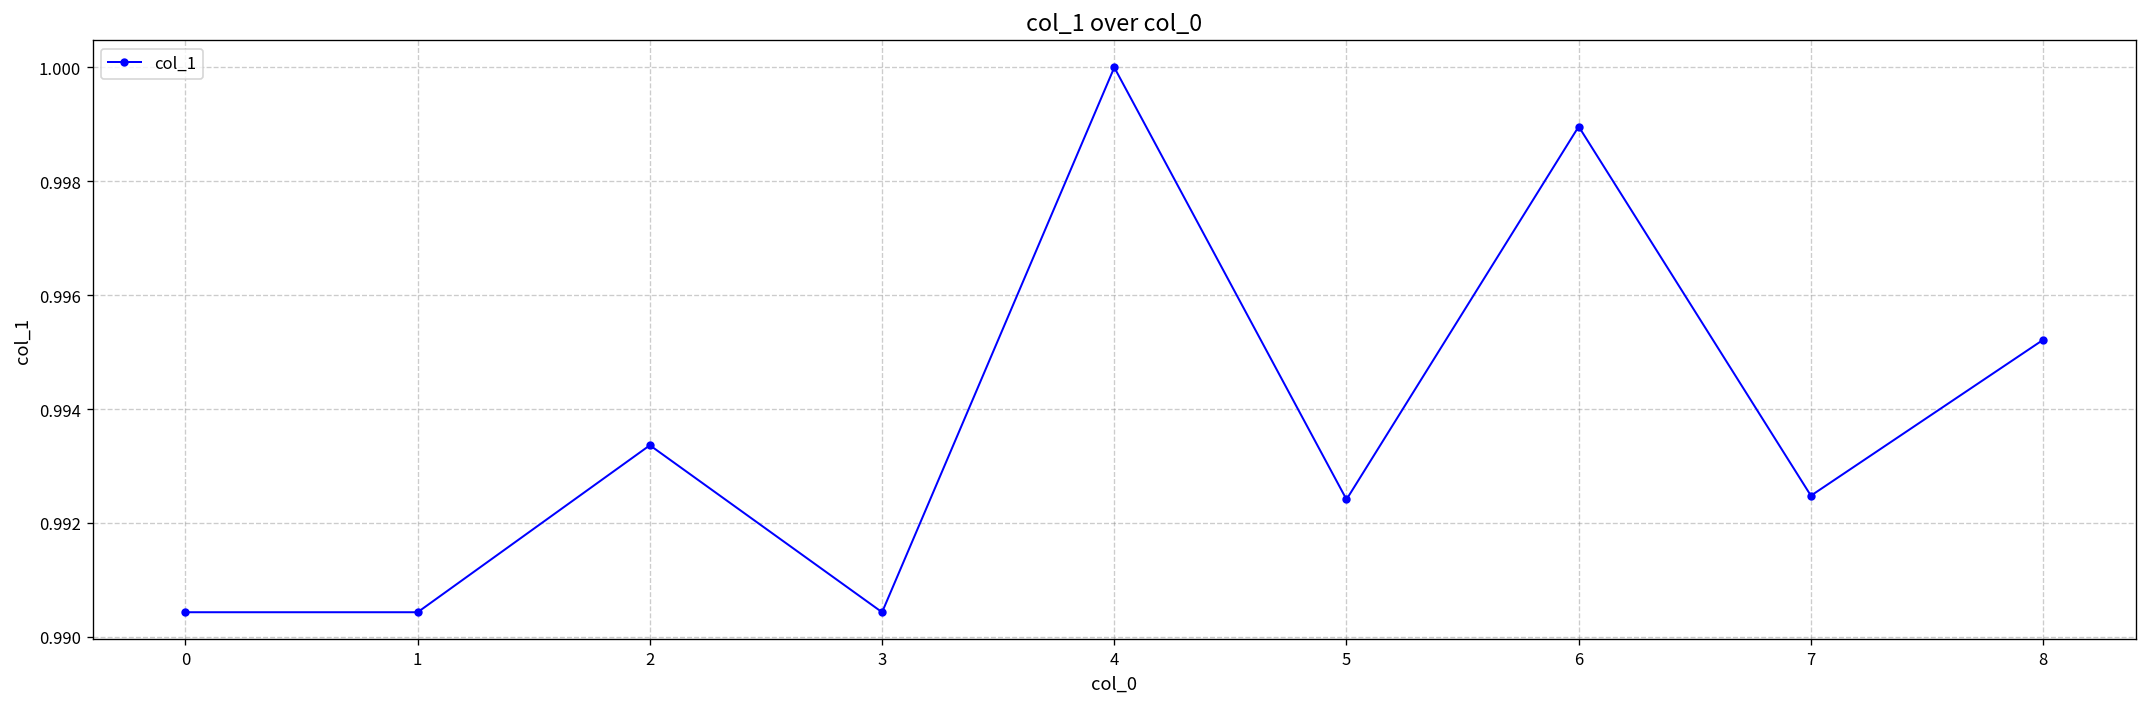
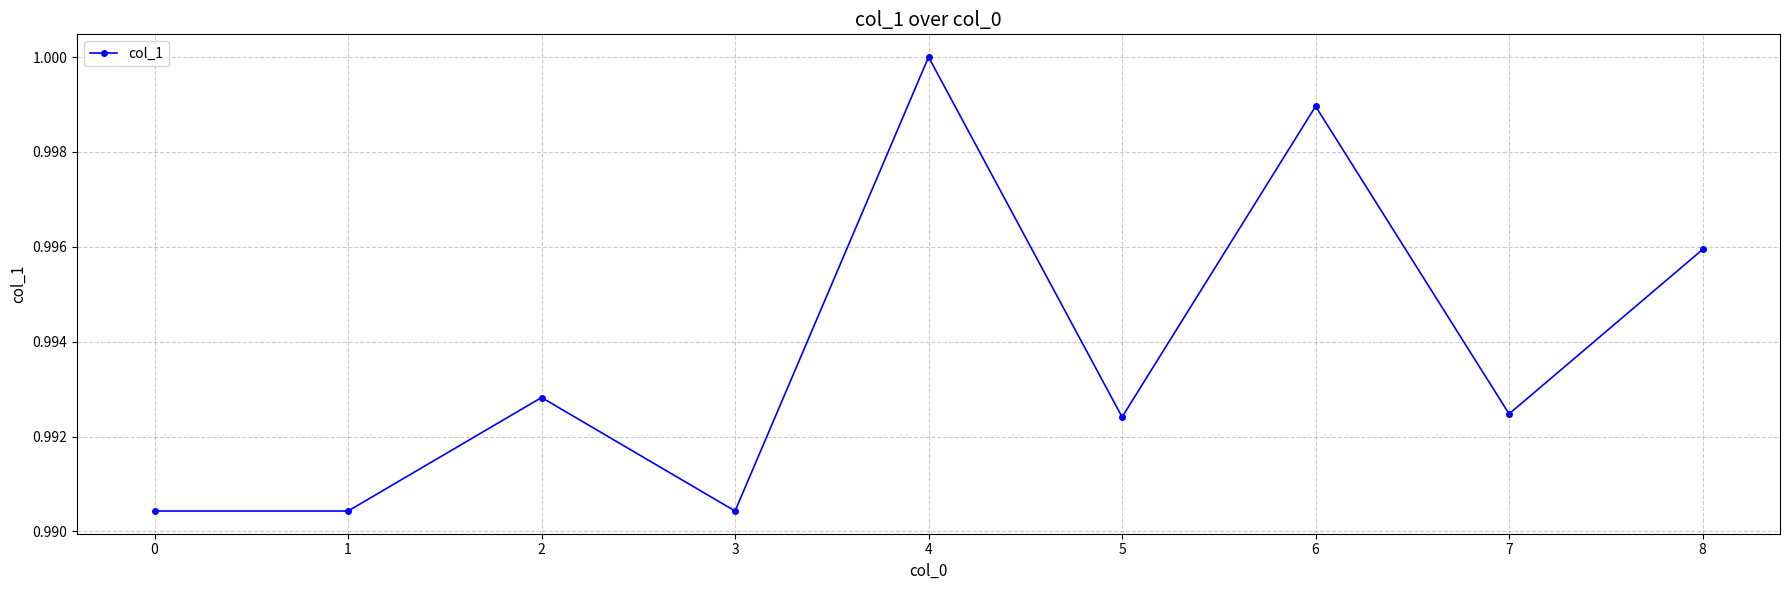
  {
    "0": 0.9904,
    "1": 0.9904,
-   "2": 0.9934,
+   "2": 0.9928,
    "3": 0.9904,
    "4": 1.0000,
    "5": 0.9924,
    "6": 0.9990,
    "7": 0.9925,
-   "8": 0.9952
+   "8": 0.9959
  }
